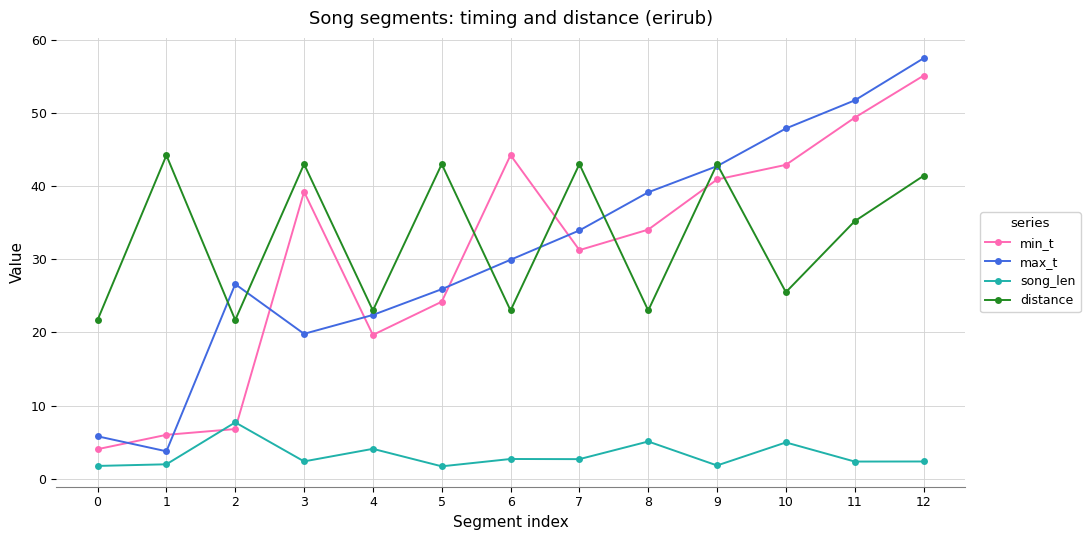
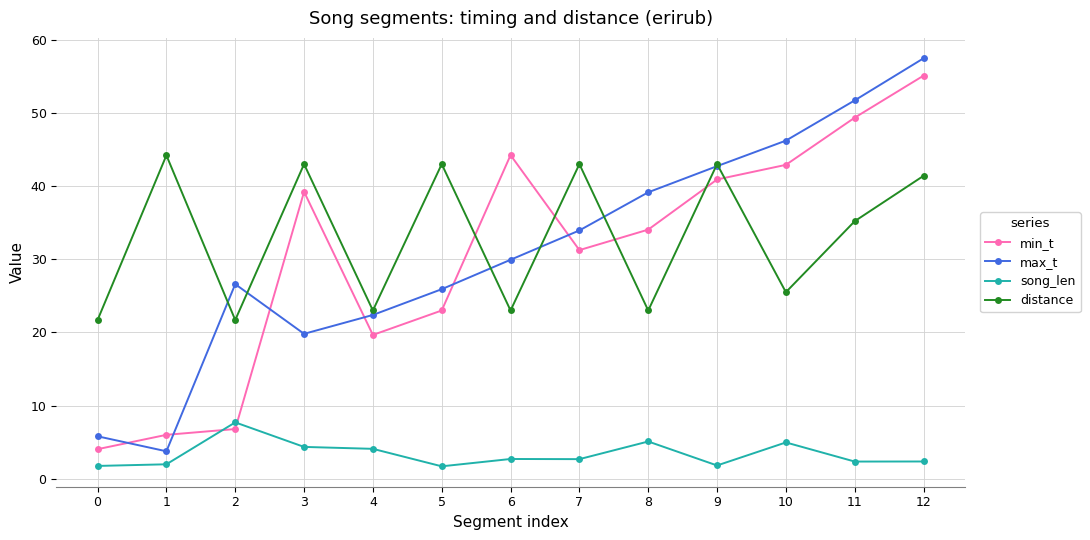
  {
    "min_t": {
      "0": 4,
      "1": 6,
      "2": 7,
      "3": 39,
      "4": 20,
-     "5": 24,
+     "5": 23,
      "6": 44,
      "7": 31,
      "8": 34,
      "9": 41,
      "10": 43,
      "11": 49,
      "12": 55
    },
    "max_t": {
      "0": 6,
      "1": 4,
      "2": 27,
      "3": 20,
      "4": 22,
      "5": 26,
      "6": 30,
      "7": 34,
      "8": 39,
-     "10": 48,
+     "10": 46,
      "11": 52,
      "12": 57
    },
    "song_len": {
      "0": 2,
      "1": 2,
      "2": 8,
-     "3": 2,
+     "3": 4,
      "4": 4,
      "5": 2,
      "6": 3,
      "7": 3,
      "8": 5,
      "9": 2,
      "10": 5,
      "11": 2,
      "12": 2
    },
    "distance": {
      "0": 22,
      "1": 44,
      "2": 22,
      "3": 43,
      "4": 23,
      "5": 43,
      "6": 23,
      "7": 43,
      "8": 23,
      "10": 26,
      "11": 35,
      "12": 41
    }
  }
